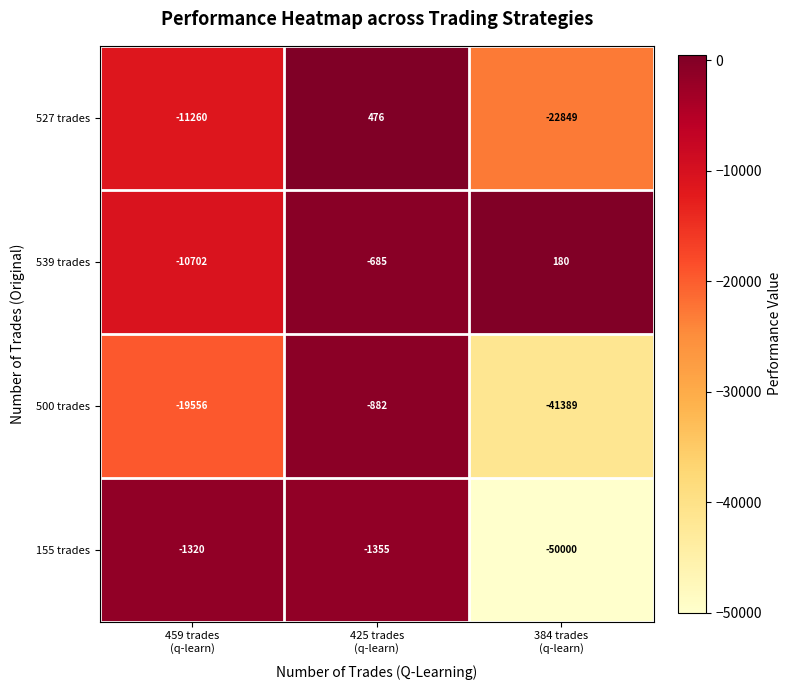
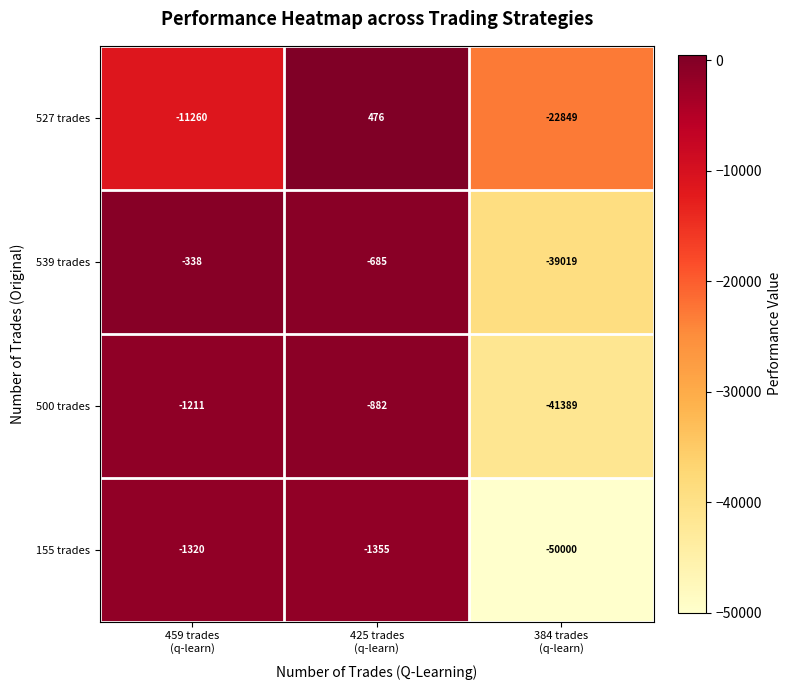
  {
    "527 trades": {
      "459 trades (q-learn)": -11260,
      "425 trades (q-learn)": 476,
      "384 trades (q-learn)": -22849
    },
    "539 trades": {
-     "459 trades (q-learn)": -10702,
+     "459 trades (q-learn)": -338,
      "425 trades (q-learn)": -685,
-     "384 trades (q-learn)": 180
+     "384 trades (q-learn)": -39019
    },
    "500 trades": {
-     "459 trades (q-learn)": -19556,
+     "459 trades (q-learn)": -1211,
      "425 trades (q-learn)": -882,
      "384 trades (q-learn)": -41389
    },
    "155 trades": {
      "459 trades (q-learn)": -1320,
      "425 trades (q-learn)": -1355,
      "384 trades (q-learn)": -50000
    }
  }
